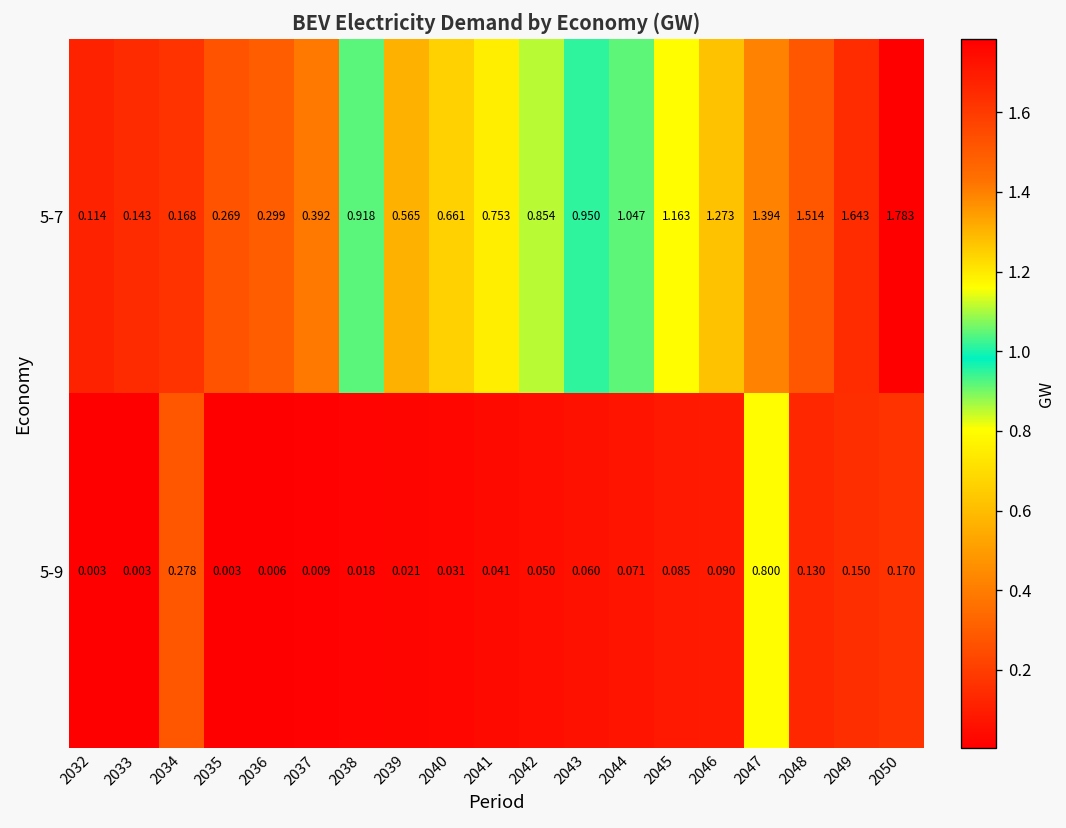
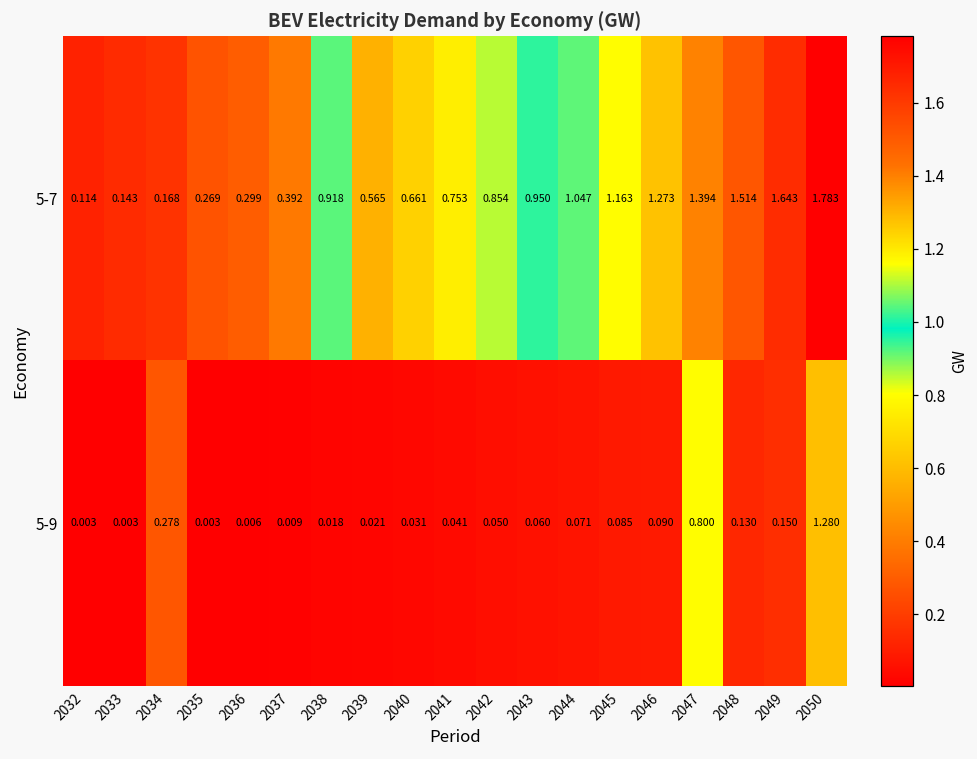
  {
    "5-7": {
      "2032": 0.114,
      "2033": 0.143,
      "2034": 0.168,
      "2035": 0.269,
      "2036": 0.299,
      "2037": 0.392,
      "2038": 0.918,
      "2039": 0.565,
      "2040": 0.661,
      "2041": 0.753,
      "2042": 0.854,
      "2043": 0.950,
      "2044": 1.047,
      "2045": 1.163,
      "2046": 1.273,
      "2047": 1.394,
      "2048": 1.514,
      "2049": 1.643,
      "2050": 1.783
    },
    "5-9": {
      "2032": 0.003,
      "2033": 0.003,
      "2034": 0.278,
      "2035": 0.003,
      "2036": 0.006,
      "2037": 0.009,
      "2038": 0.018,
      "2039": 0.021,
      "2040": 0.031,
      "2041": 0.041,
      "2042": 0.050,
      "2043": 0.060,
      "2044": 0.071,
      "2045": 0.085,
      "2046": 0.090,
      "2047": 0.800,
      "2048": 0.130,
      "2049": 0.150,
-     "2050": 0.170
+     "2050": 1.280
    }
  }
